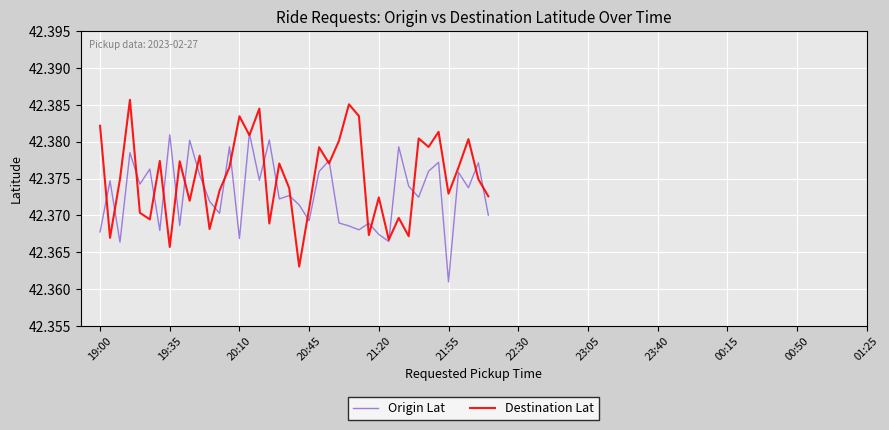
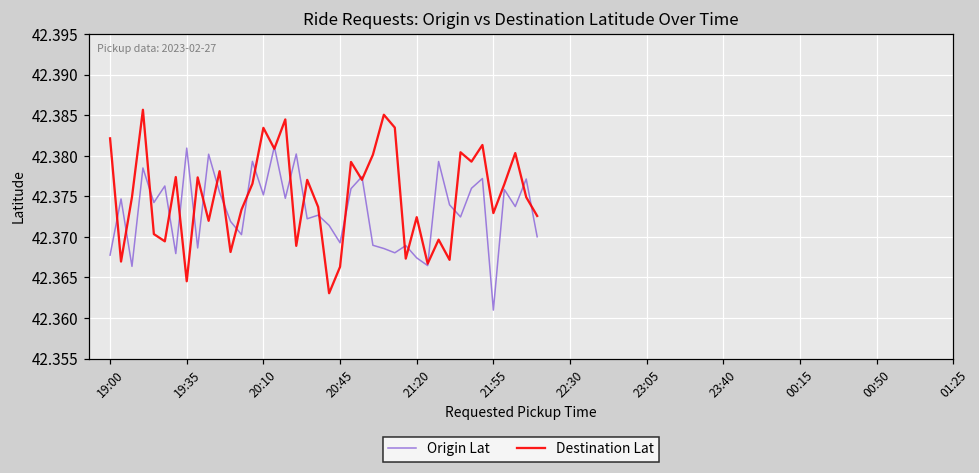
  {
    "Origin Lat": {
      "19:00": 42.368,
      "19:35": 42.381,
-     "20:10": 42.367,
+     "20:10": 42.375,
      "20:45": 42.369,
      "21:20": 42.367,
      "21:55": 42.361
    },
    "Destination Lat": {
      "19:00": 42.382,
-     "19:35": 42.366,
+     "19:35": 42.365,
      "20:10": 42.383,
-     "20:45": 42.371,
+     "20:45": 42.366,
      "21:20": 42.372,
      "21:55": 42.373
    }
  }
